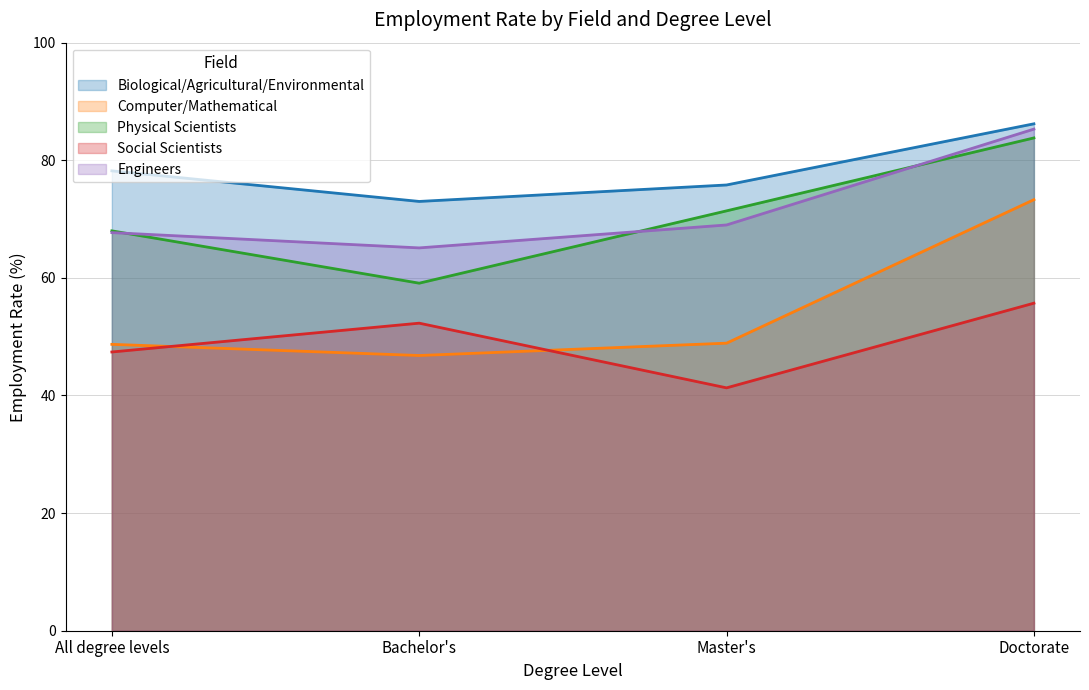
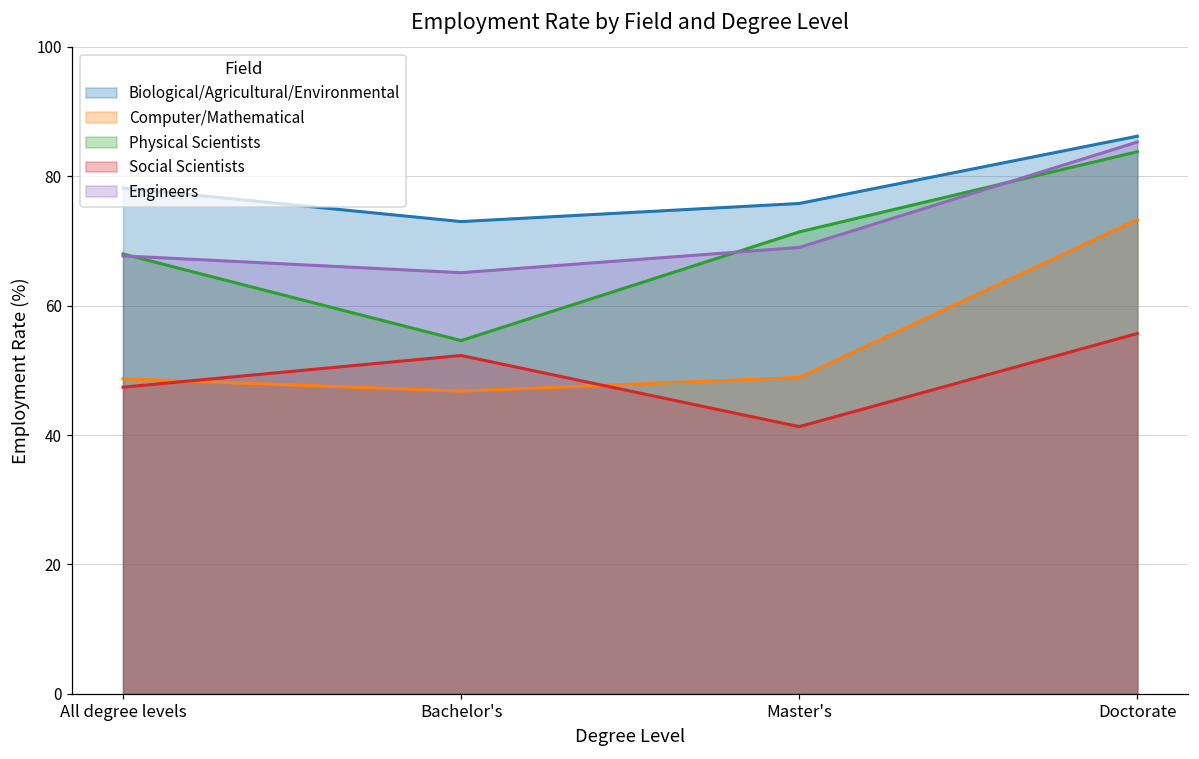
  {
    "Physical Scientists": {
-     "Bachelor's": 59,
+     "Bachelor's": 55,
      "Master's": 71,
      "Doctorate": 84
    }
  }
